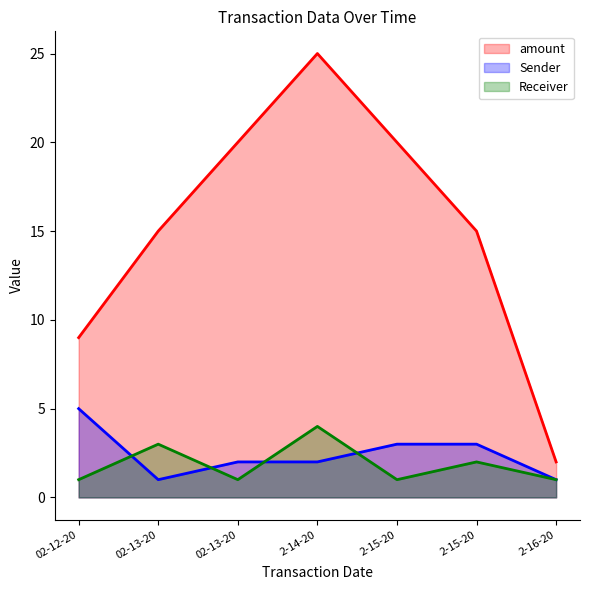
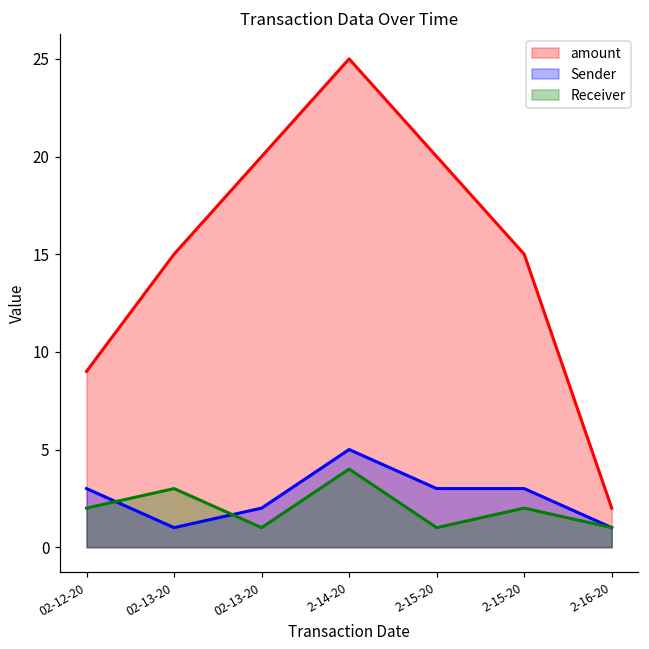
  {
    "amount": {
      "02-12-20": 9,
      "2-14-20": 25,
      "2-16-20": 2
    },
    "Sender": {
-     "02-12-20": 5,
-     "2-14-20": 2
+     "02-12-20": 3,
+     "2-14-20": 5
    },
    "Receiver": {
-     "02-12-20": 1,
+     "02-12-20": 2,
      "2-14-20": 4
    }
  }
